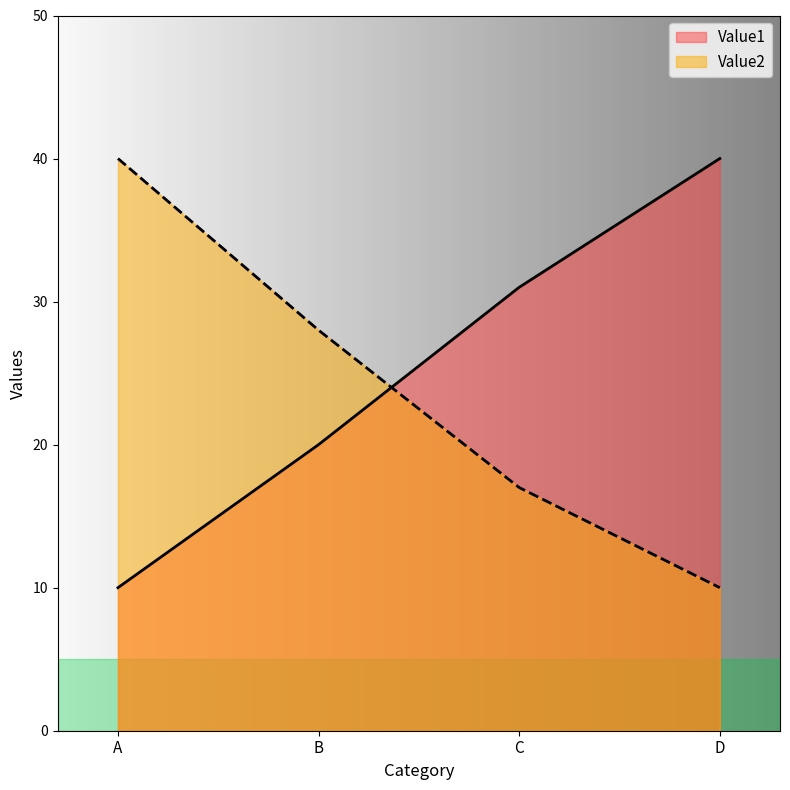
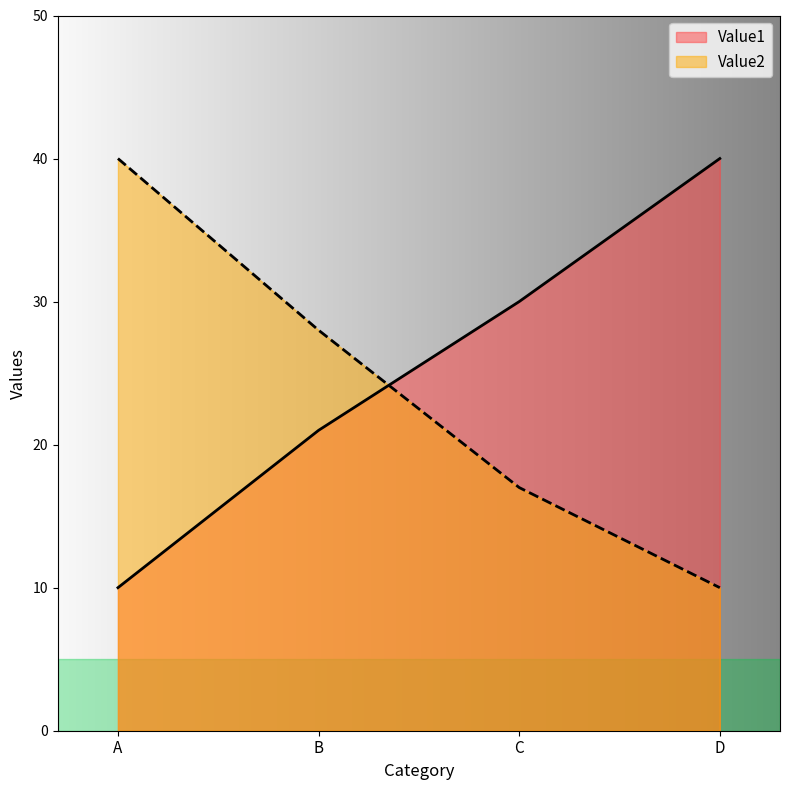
  {
    "Value1": {
      "A": 10,
-     "B": 20,
-     "C": 31,
+     "B": 21,
+     "C": 30,
      "D": 40
    },
    "Value2": {
      "A": 40,
      "B": 28,
      "C": 17,
      "D": 10
    }
  }
